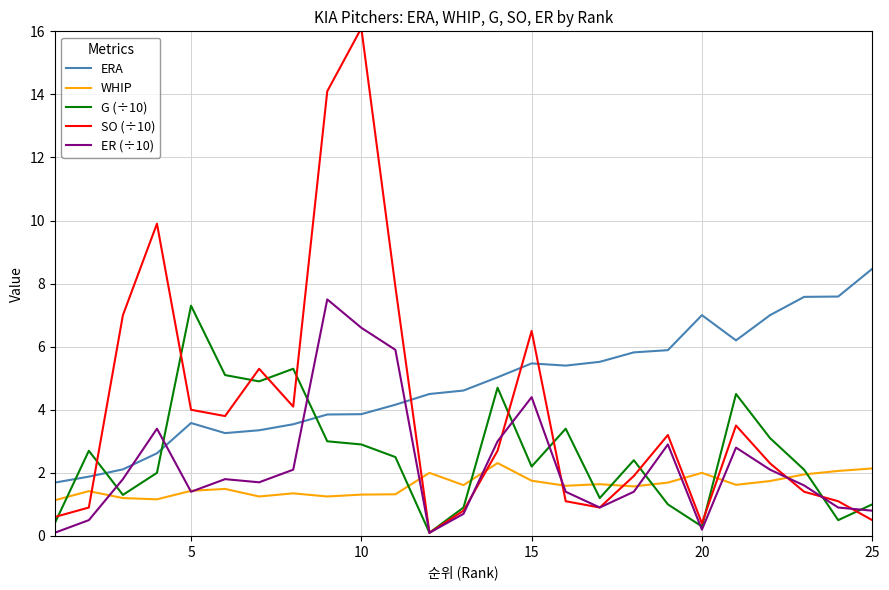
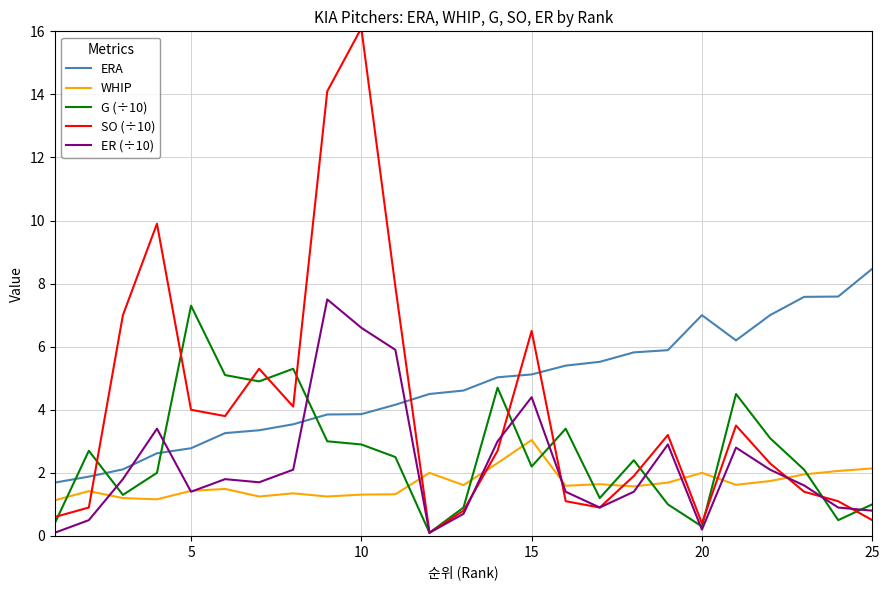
  {
    "ERA": {
-     "5": 3.6,
+     "5": 2.8,
      "10": 3.9,
-     "15": 5.5,
+     "15": 5.1,
      "20": 7.0,
      "25": 8.5
    },
    "WHIP": {
      "10": 1.3,
-     "15": 1.8,
+     "15": 3.0,
      "20": 2.0,
      "25": 2.1
    },
    "G (÷10)": {
      "5": 7.3,
      "10": 2.9,
      "15": 2.2,
      "20": 0.3,
      "25": 1.0
    },
    "SO (÷10)": {
      "5": 4.0,
      "15": 6.5,
      "20": 0.4,
      "25": 0.5
    },
    "ER (÷10)": {
      "10": 6.6,
      "15": 4.4,
      "20": 0.2,
      "25": 0.8
    }
  }
